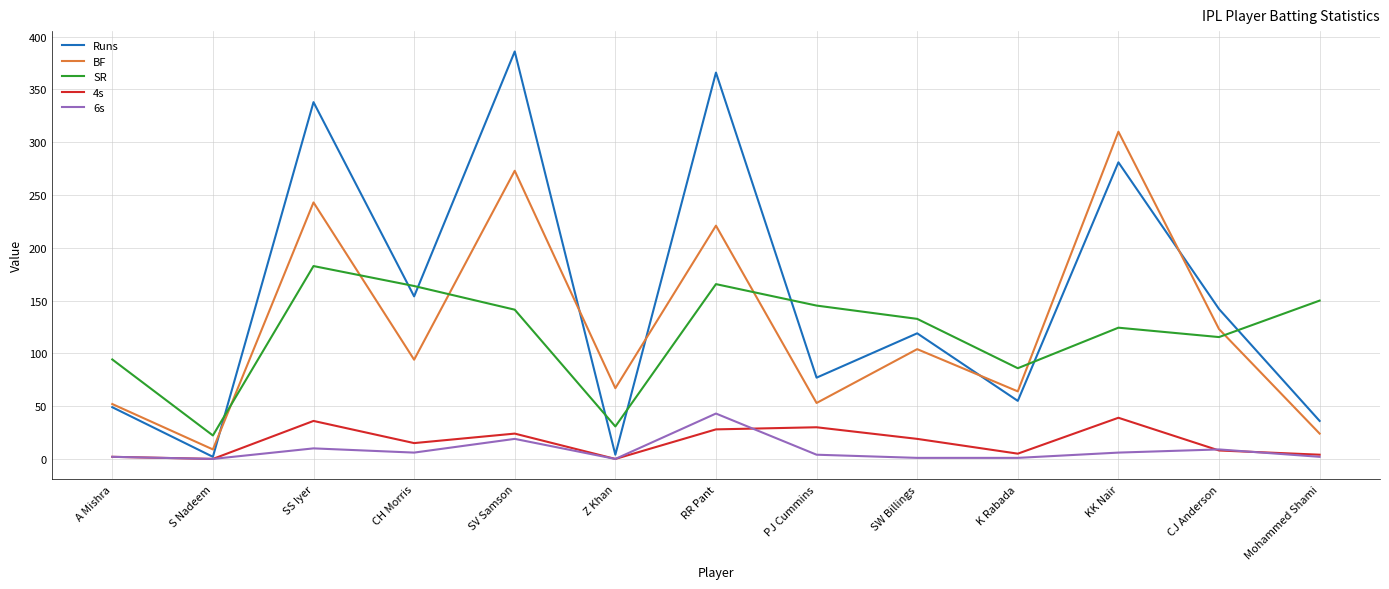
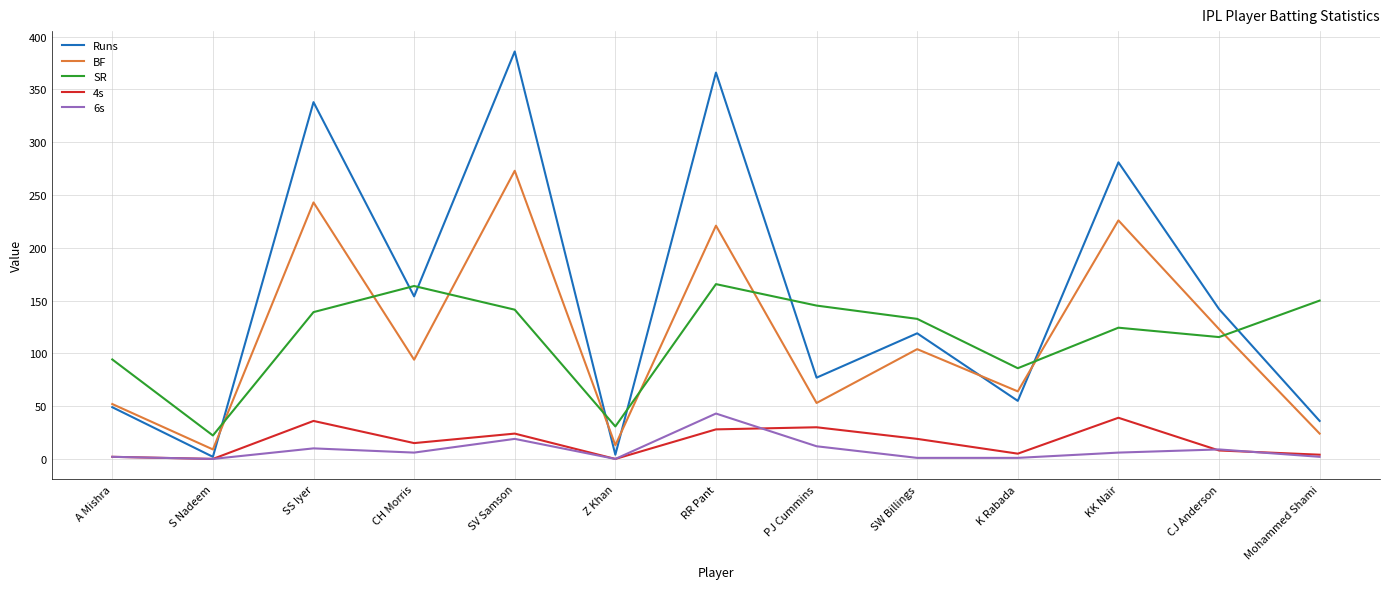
  {
    "Runs": {
      "A Mishra": 49,
      "SS Iyer": 338,
      "CH Morris": 154,
      "SV Samson": 386,
      "Z Khan": 4,
      "RR Pant": 366,
      "PJ Cummins": 77,
      "SW Billings": 119,
      "K Rabada": 55,
      "KK Nair": 281,
      "CJ Anderson": 142,
      "Mohammed Shami": 36
    },
    "BF": {
      "A Mishra": 52,
      "S Nadeem": 9,
      "SS Iyer": 243,
      "CH Morris": 94,
      "SV Samson": 273,
-     "Z Khan": 67,
+     "Z Khan": 13,
      "RR Pant": 221,
      "PJ Cummins": 53,
      "SW Billings": 104,
      "K Rabada": 64,
-     "KK Nair": 310,
+     "KK Nair": 226,
      "CJ Anderson": 123,
      "Mohammed Shami": 24
    },
    "SR": {
      "A Mishra": 94,
      "S Nadeem": 22,
-     "SS Iyer": 183,
+     "SS Iyer": 139,
      "CH Morris": 164,
      "SV Samson": 141,
      "Z Khan": 31,
      "RR Pant": 166,
      "PJ Cummins": 145,
      "SW Billings": 133,
      "K Rabada": 86,
      "KK Nair": 124,
      "CJ Anderson": 115,
      "Mohammed Shami": 150
    },
    "4s": {
      "SS Iyer": 36,
      "CH Morris": 15,
      "SV Samson": 24,
      "RR Pant": 28,
      "PJ Cummins": 30,
      "SW Billings": 19,
      "K Rabada": 5,
      "KK Nair": 39
    },
    "6s": {
      "SS Iyer": 10,
      "CH Morris": 6,
      "SV Samson": 19,
      "RR Pant": 43,
-     "PJ Cummins": 4,
+     "PJ Cummins": 12,
      "SW Billings": 1,
      "K Rabada": 1,
      "KK Nair": 6
    }
  }
